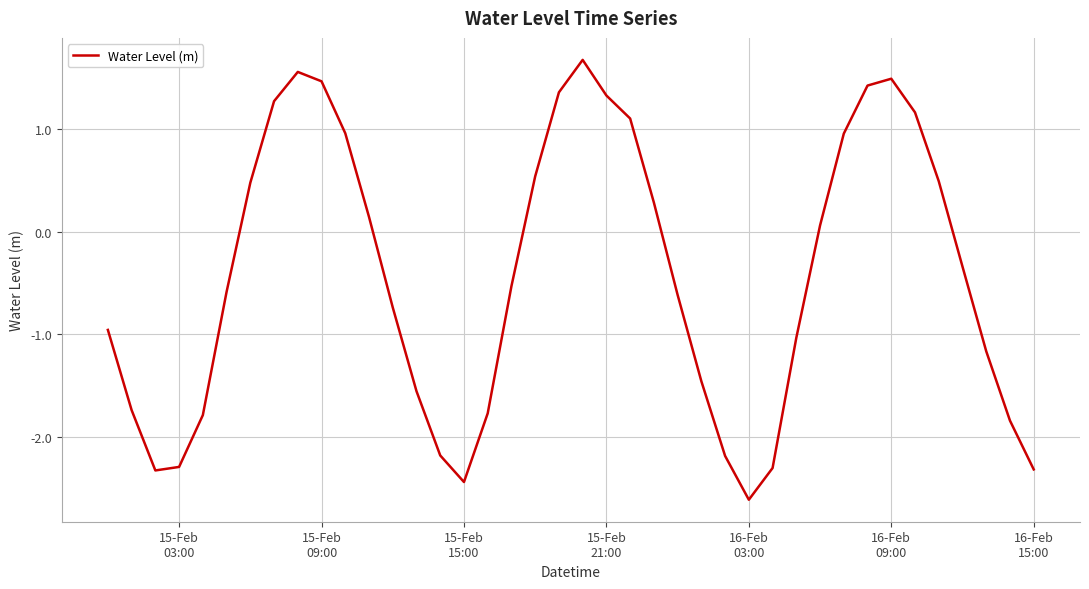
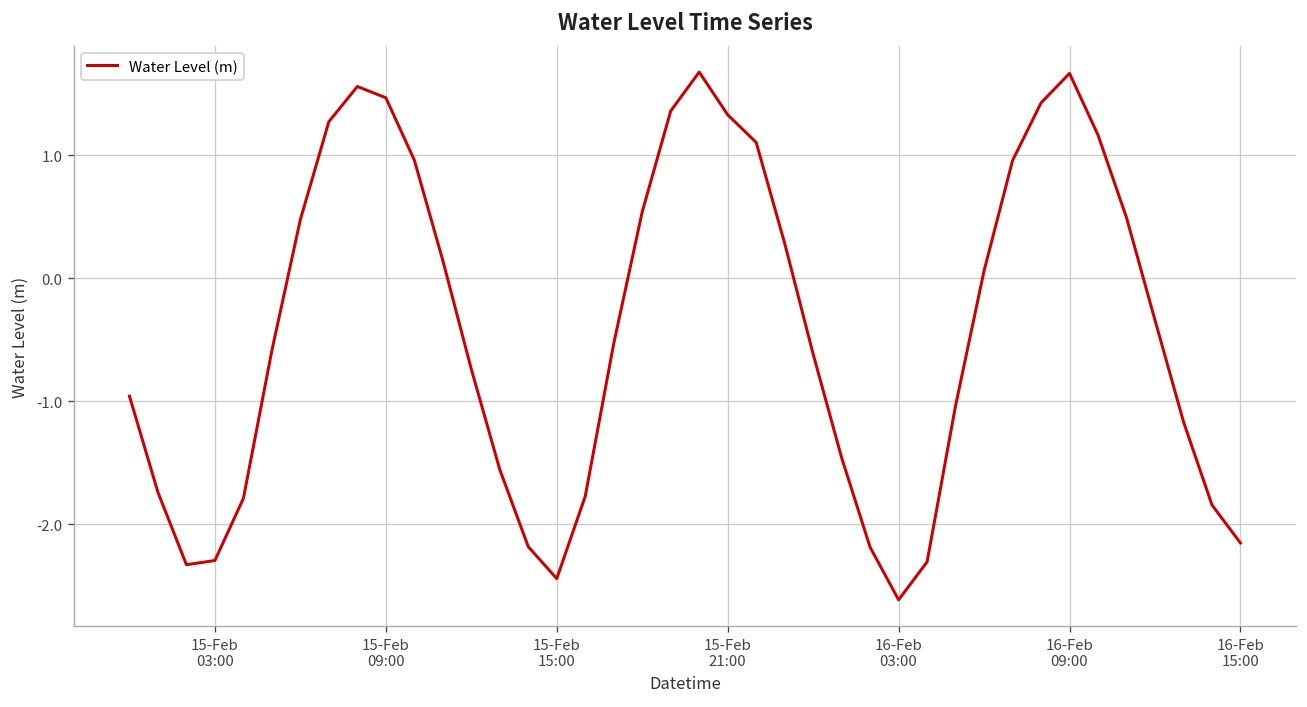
  {
    "15-Feb 03:00": -2.29,
    "15-Feb 09:00": 1.47,
    "15-Feb 15:00": -2.44,
    "15-Feb 21:00": 1.33,
    "16-Feb 03:00": -2.61,
-   "16-Feb 09:00": 1.49,
-   "16-Feb 15:00": -2.32
+   "16-Feb 09:00": 1.67,
+   "16-Feb 15:00": -2.15
  }
